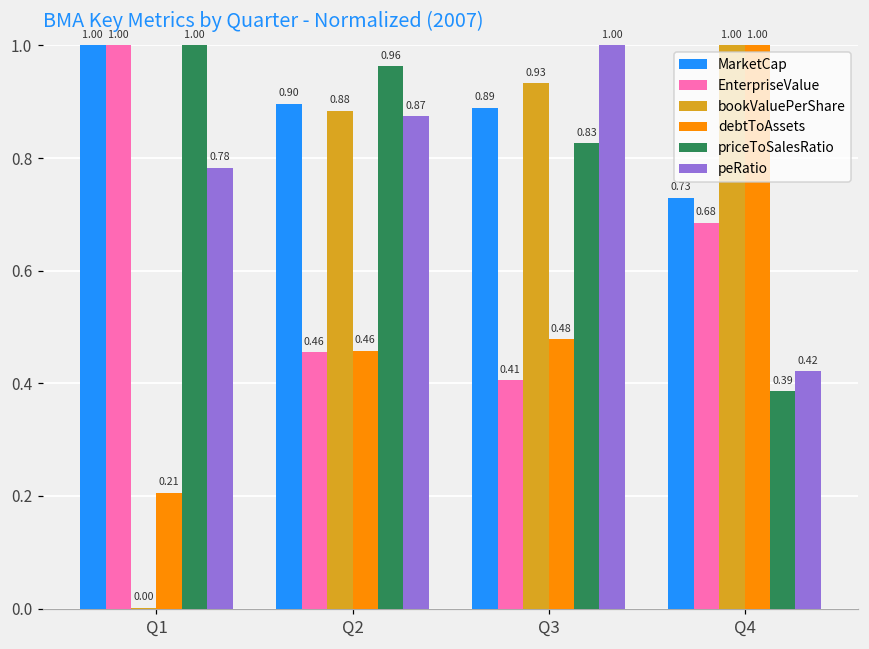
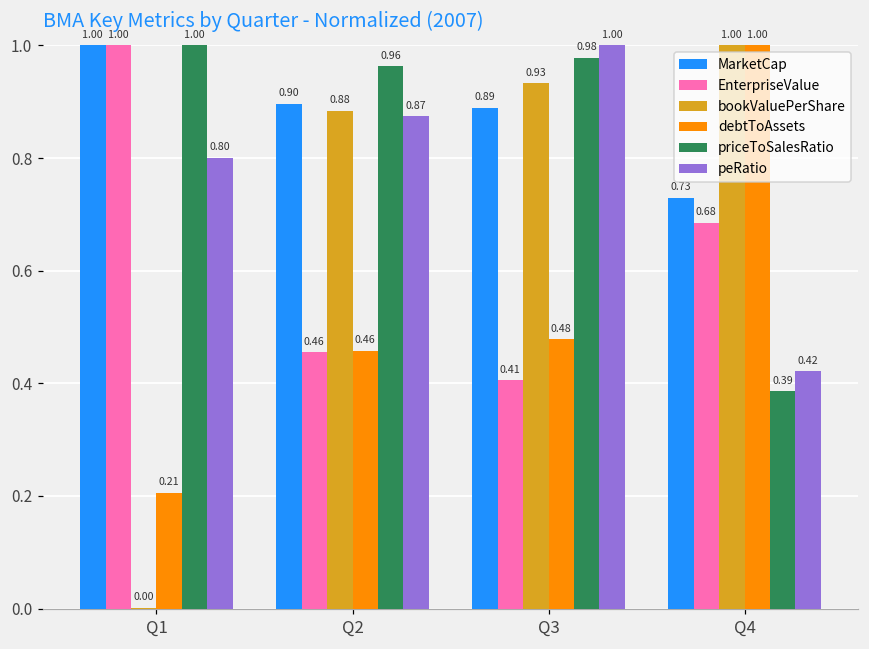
  {
    "MarketCap": {
      "Q1": 1.00,
      "Q2": 0.90,
      "Q3": 0.89
    },
    "EnterpriseValue": {
      "Q1": 1.00,
      "Q2": 0.46,
      "Q3": 0.41,
      "Q4": 0.68
    },
    "priceToSalesRatio": {
      "Q1": 1.00,
      "Q2": 0.96,
-     "Q3": 0.83,
+     "Q3": 0.98,
      "Q4": 0.39
    },
    "peRatio": {
-     "Q1": 0.78,
+     "Q1": 0.80,
      "Q2": 0.87,
      "Q3": 1.00,
      "Q4": 0.42
    }
  }
